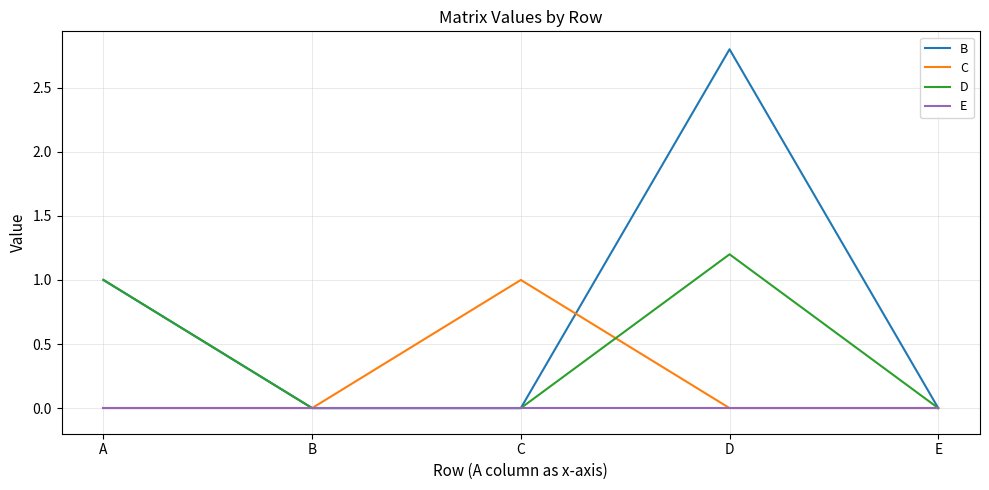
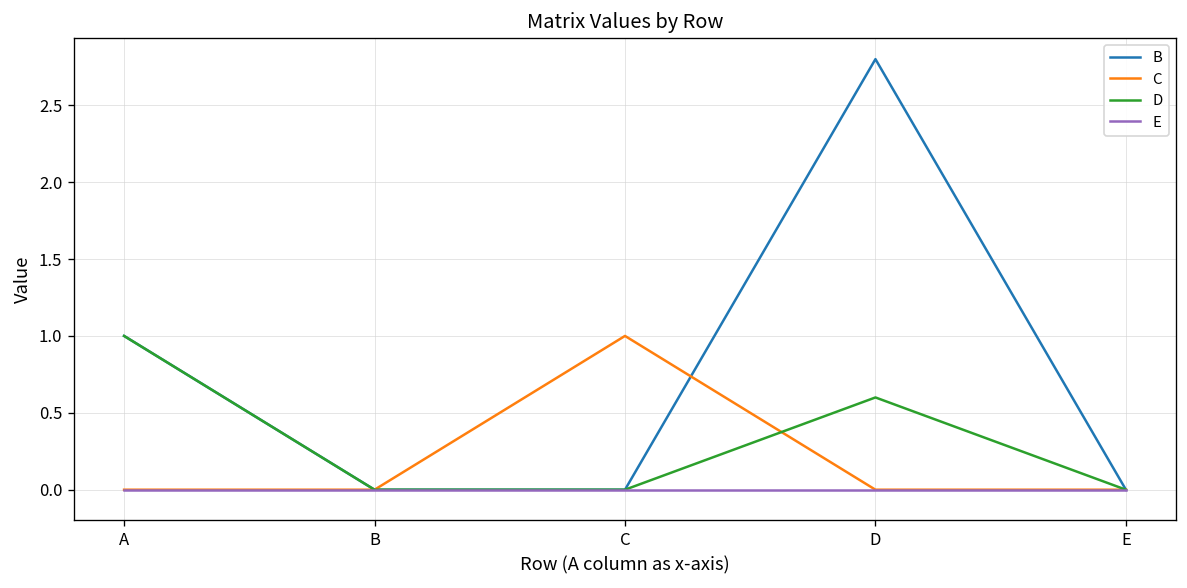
  {
    "B": {
      "D": 2.8
    },
    "C": {
      "C": 1.0
    },
    "D": {
-     "D": 1.2
+     "D": 0.6
    }
  }
